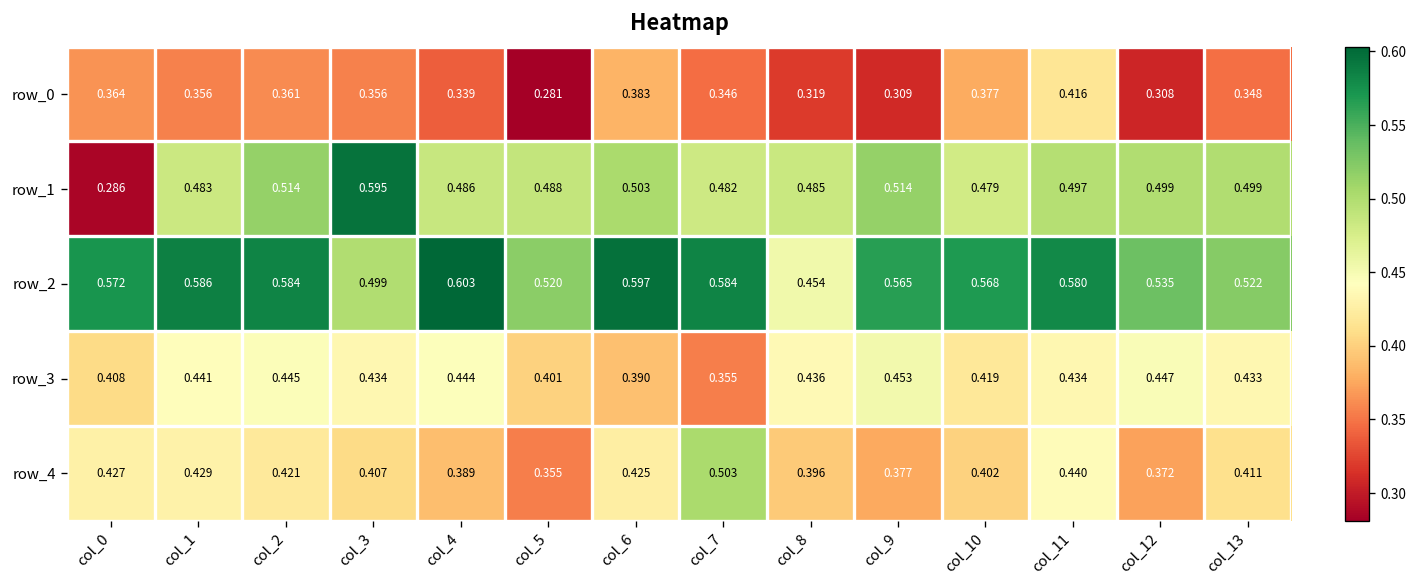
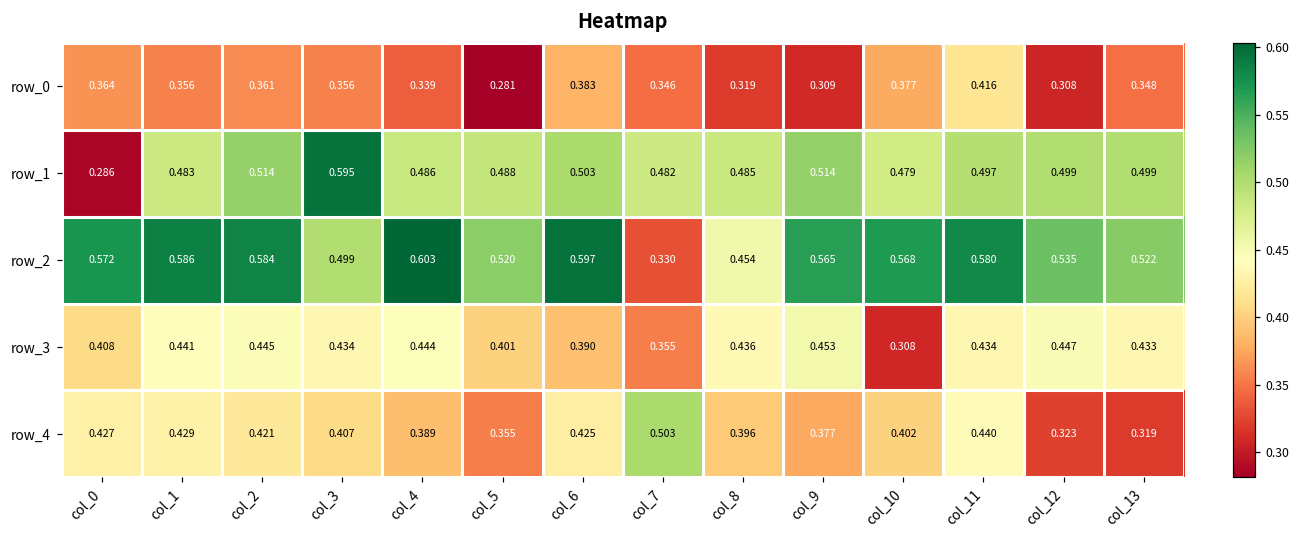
  {
    "row_0": {
      "col_0": 0.364,
      "col_1": 0.356,
      "col_2": 0.361,
      "col_3": 0.356,
      "col_4": 0.339,
      "col_5": 0.281,
      "col_6": 0.383,
      "col_7": 0.346,
      "col_8": 0.319,
      "col_9": 0.309,
      "col_10": 0.377,
      "col_11": 0.416,
      "col_12": 0.308,
      "col_13": 0.348
    },
    "row_1": {
      "col_0": 0.286,
      "col_1": 0.483,
      "col_2": 0.514,
      "col_3": 0.595,
      "col_4": 0.486,
      "col_5": 0.488,
      "col_6": 0.503,
      "col_7": 0.482,
      "col_8": 0.485,
      "col_9": 0.514,
      "col_10": 0.479,
      "col_11": 0.497,
      "col_12": 0.499,
      "col_13": 0.499
    },
    "row_2": {
      "col_0": 0.572,
      "col_1": 0.586,
      "col_2": 0.584,
      "col_3": 0.499,
      "col_4": 0.603,
      "col_5": 0.520,
      "col_6": 0.597,
-     "col_7": 0.584,
+     "col_7": 0.330,
      "col_8": 0.454,
      "col_9": 0.565,
      "col_10": 0.568,
      "col_11": 0.580,
      "col_12": 0.535,
      "col_13": 0.522
    },
    "row_3": {
      "col_0": 0.408,
      "col_1": 0.441,
      "col_2": 0.445,
      "col_3": 0.434,
      "col_4": 0.444,
      "col_5": 0.401,
      "col_6": 0.390,
      "col_7": 0.355,
      "col_8": 0.436,
      "col_9": 0.453,
-     "col_10": 0.419,
+     "col_10": 0.308,
      "col_11": 0.434,
      "col_12": 0.447,
      "col_13": 0.433
    },
    "row_4": {
      "col_0": 0.427,
      "col_1": 0.429,
      "col_2": 0.421,
      "col_3": 0.407,
      "col_4": 0.389,
      "col_5": 0.355,
      "col_6": 0.425,
      "col_7": 0.503,
      "col_8": 0.396,
      "col_9": 0.377,
      "col_10": 0.402,
      "col_11": 0.440,
-     "col_12": 0.372,
-     "col_13": 0.411
+     "col_12": 0.323,
+     "col_13": 0.319
    }
  }
